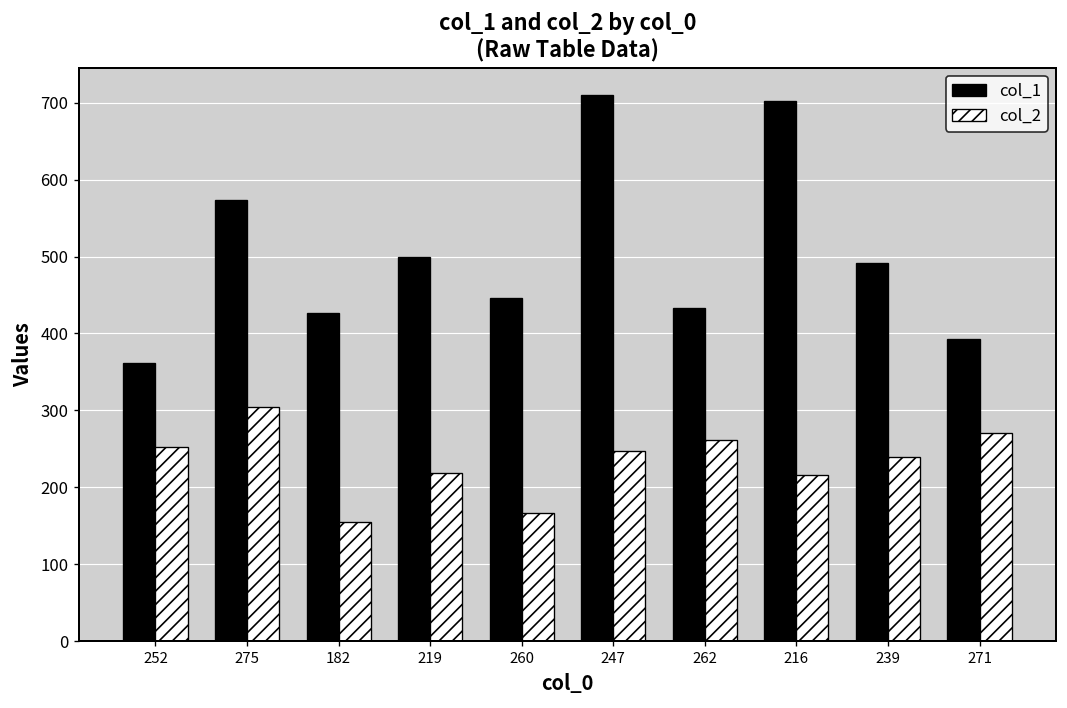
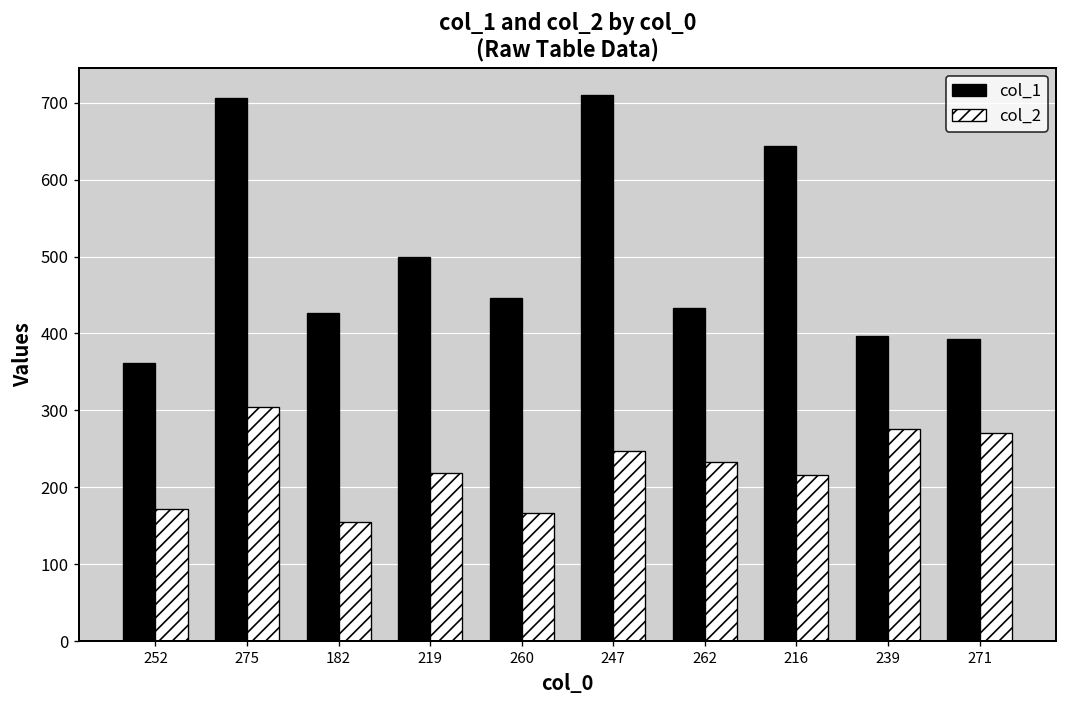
  {
    "col_1": {
      "252": 360,
-     "275": 570,
+     "275": 710,
      "182": 430,
      "219": 500,
      "260": 450,
      "247": 710,
      "262": 430,
-     "216": 700,
-     "239": 490,
+     "216": 640,
+     "239": 400,
      "271": 390
    },
    "col_2": {
-     "252": 250,
+     "252": 170,
      "275": 300,
      "182": 150,
      "219": 220,
      "260": 170,
      "247": 250,
-     "262": 260,
+     "262": 230,
      "216": 220,
-     "239": 240,
+     "239": 280,
      "271": 270
    }
  }
